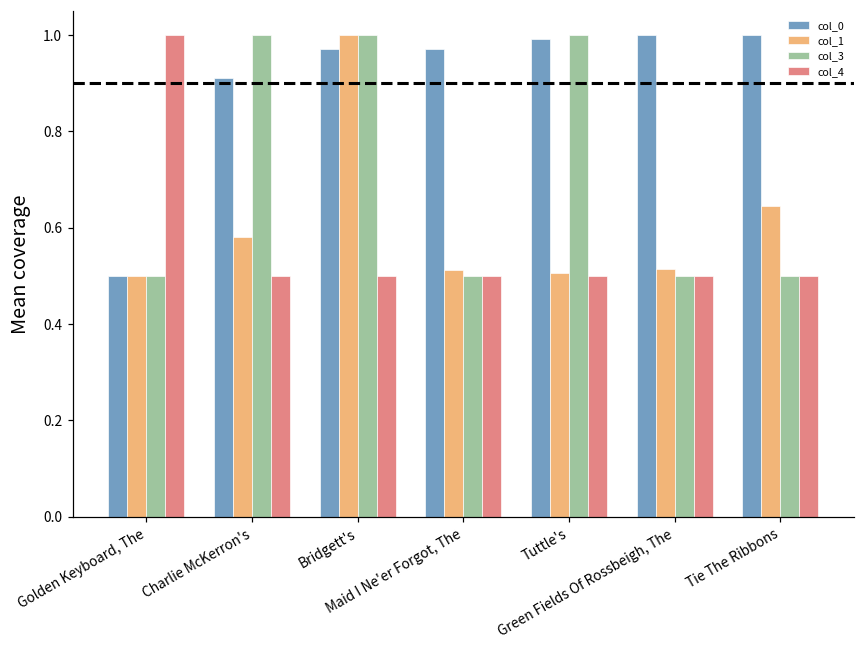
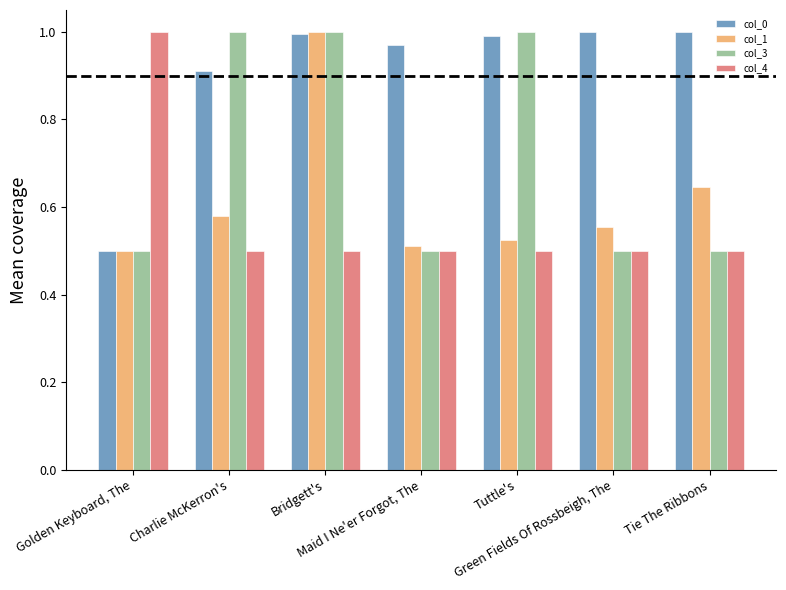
  {
    "col_0": {
      "Golden Keyboard, The": 0.50,
      "Charlie McKerron's": 0.91,
-     "Bridgett's": 0.97,
+     "Bridgett's": 0.99,
      "Maid I Ne'er Forgot, The": 0.97,
      "Tuttle's": 0.99,
      "Green Fields Of Rossbeigh, The": 1.00,
      "Tie The Ribbons": 1.00
    },
    "col_1": {
      "Golden Keyboard, The": 0.50,
      "Charlie McKerron's": 0.58,
      "Bridgett's": 1.00,
      "Maid I Ne'er Forgot, The": 0.51,
-     "Tuttle's": 0.51,
-     "Green Fields Of Rossbeigh, The": 0.51,
+     "Tuttle's": 0.52,
+     "Green Fields Of Rossbeigh, The": 0.56,
      "Tie The Ribbons": 0.65
    },
    "col_3": {
      "Golden Keyboard, The": 0.50,
      "Charlie McKerron's": 1.00,
      "Bridgett's": 1.00,
      "Maid I Ne'er Forgot, The": 0.50,
      "Tuttle's": 1.00,
      "Green Fields Of Rossbeigh, The": 0.50,
      "Tie The Ribbons": 0.50
    },
    "col_4": {
      "Golden Keyboard, The": 1.00,
      "Charlie McKerron's": 0.50,
      "Bridgett's": 0.50,
      "Maid I Ne'er Forgot, The": 0.50,
      "Tuttle's": 0.50,
      "Green Fields Of Rossbeigh, The": 0.50,
      "Tie The Ribbons": 0.50
    }
  }
